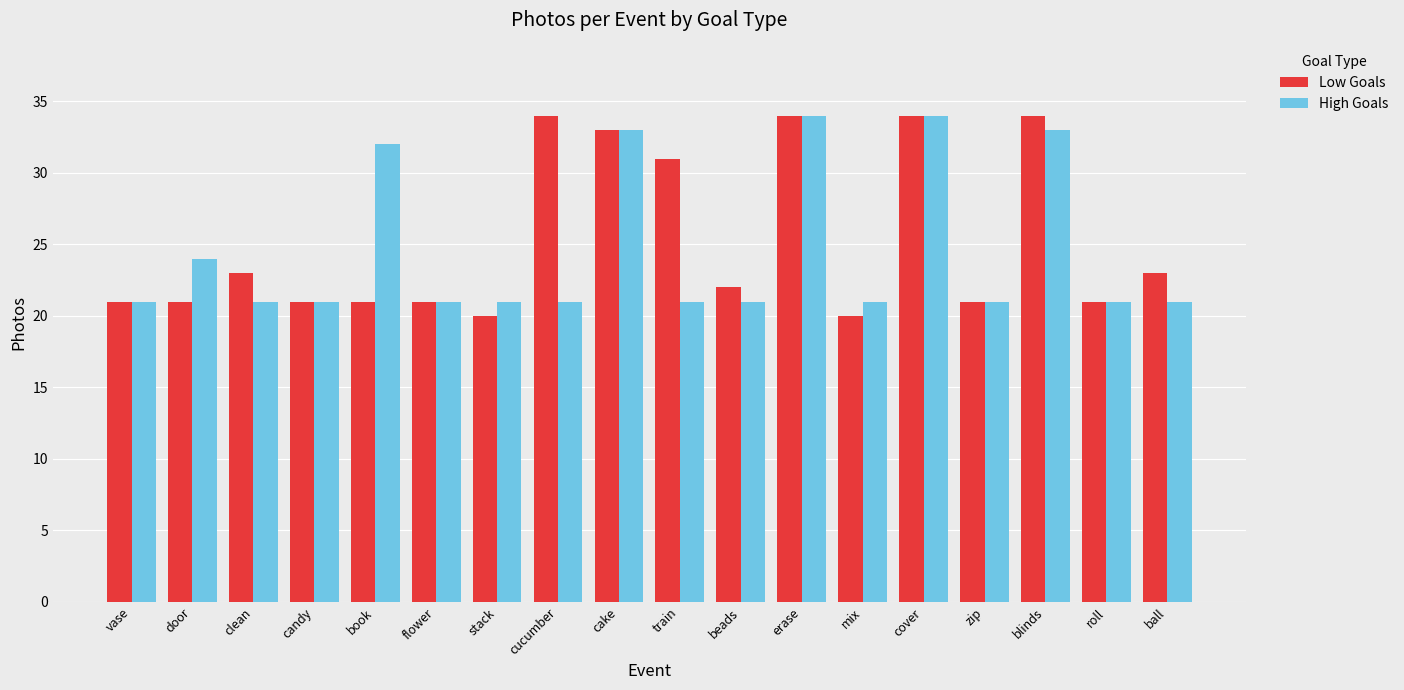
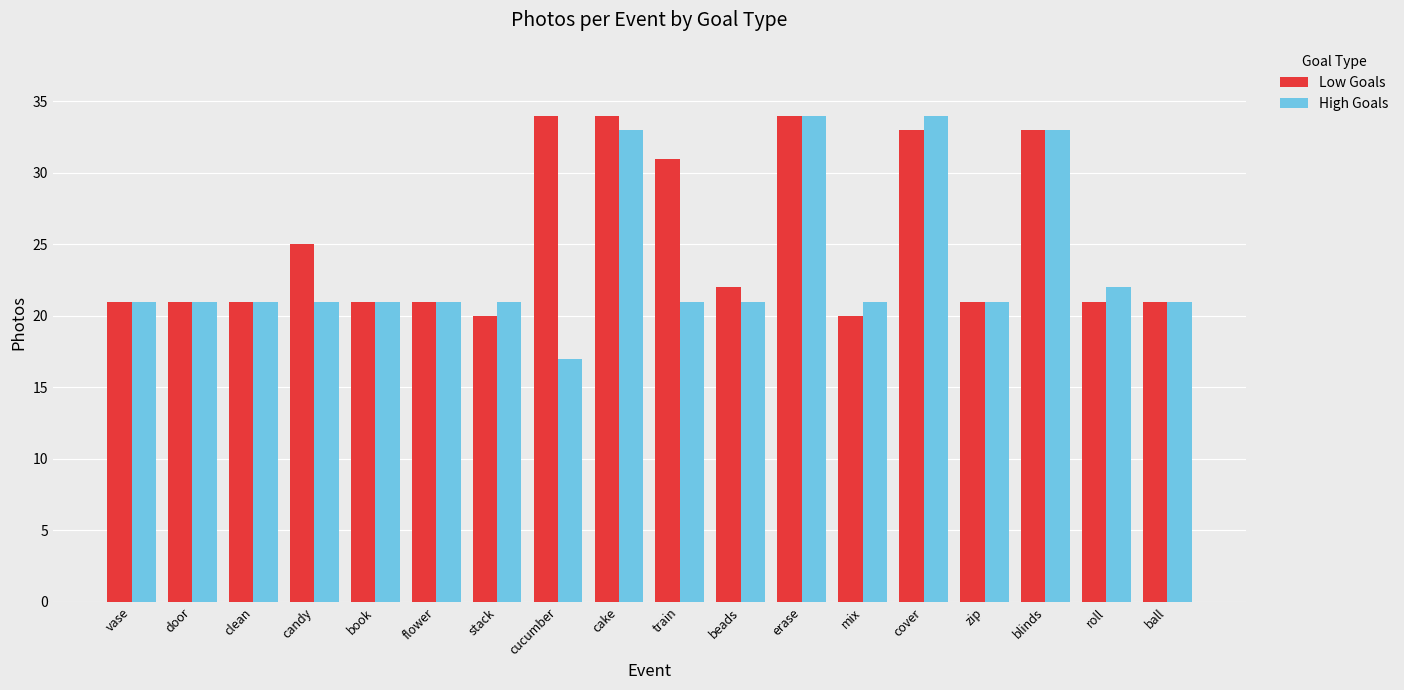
  {
    "Low Goals": {
      "vase": 21,
      "door": 21,
-     "clean": 23,
-     "candy": 21,
+     "clean": 21,
+     "candy": 25,
      "book": 21,
      "flower": 21,
      "stack": 20,
      "cucumber": 34,
-     "cake": 33,
+     "cake": 34,
      "train": 31,
      "beads": 22,
      "erase": 34,
      "mix": 20,
-     "cover": 34,
+     "cover": 33,
      "zip": 21,
-     "blinds": 34,
+     "blinds": 33,
      "roll": 21,
-     "ball": 23
+     "ball": 21
    },
    "High Goals": {
      "vase": 21,
-     "door": 24,
+     "door": 21,
      "clean": 21,
      "candy": 21,
-     "book": 32,
+     "book": 21,
      "flower": 21,
      "stack": 21,
-     "cucumber": 21,
+     "cucumber": 17,
      "cake": 33,
      "train": 21,
      "beads": 21,
      "erase": 34,
      "mix": 21,
      "cover": 34,
      "zip": 21,
      "blinds": 33,
-     "roll": 21,
+     "roll": 22,
      "ball": 21
    }
  }
